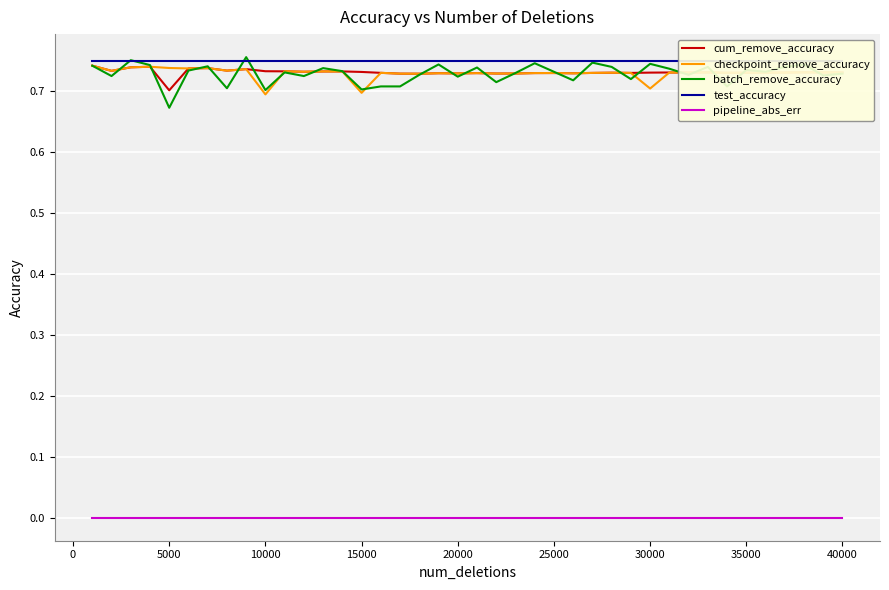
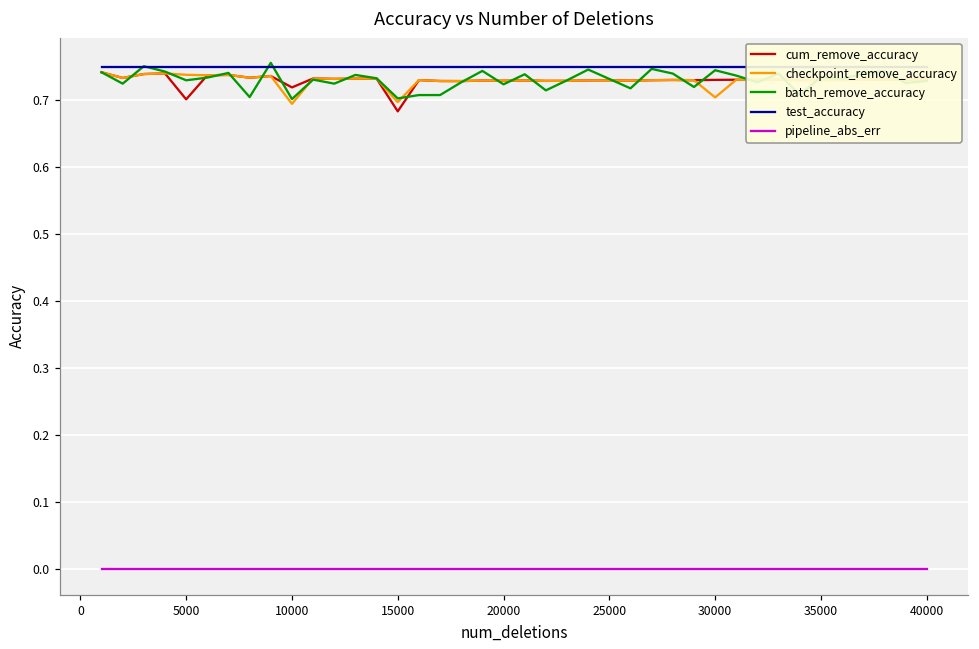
  {
    "cum_remove_accuracy": {
      "5000": 0.70,
-     "10000": 0.73,
-     "15000": 0.73,
+     "10000": 0.72,
+     "15000": 0.68,
      "30000": 0.73
    },
    "checkpoint_remove_accuracy": {
      "5000": 0.74,
      "10000": 0.69,
      "15000": 0.70,
      "30000": 0.70
    },
    "batch_remove_accuracy": {
-     "5000": 0.67,
+     "5000": 0.73,
      "10000": 0.70,
      "15000": 0.70,
      "20000": 0.72,
      "30000": 0.74
    },
    "test_accuracy": {
      "5000": 0.75,
      "10000": 0.75,
      "15000": 0.75,
      "20000": 0.75,
      "25000": 0.75,
      "30000": 0.75
    },
    "pipeline_abs_err": {
      "5000": 0.00,
      "10000": 0.00,
      "15000": 0.00,
      "20000": 0.00,
      "25000": 0.00,
      "30000": 0.00,
      "35000": 0.00,
      "40000": 0.00
    }
  }
